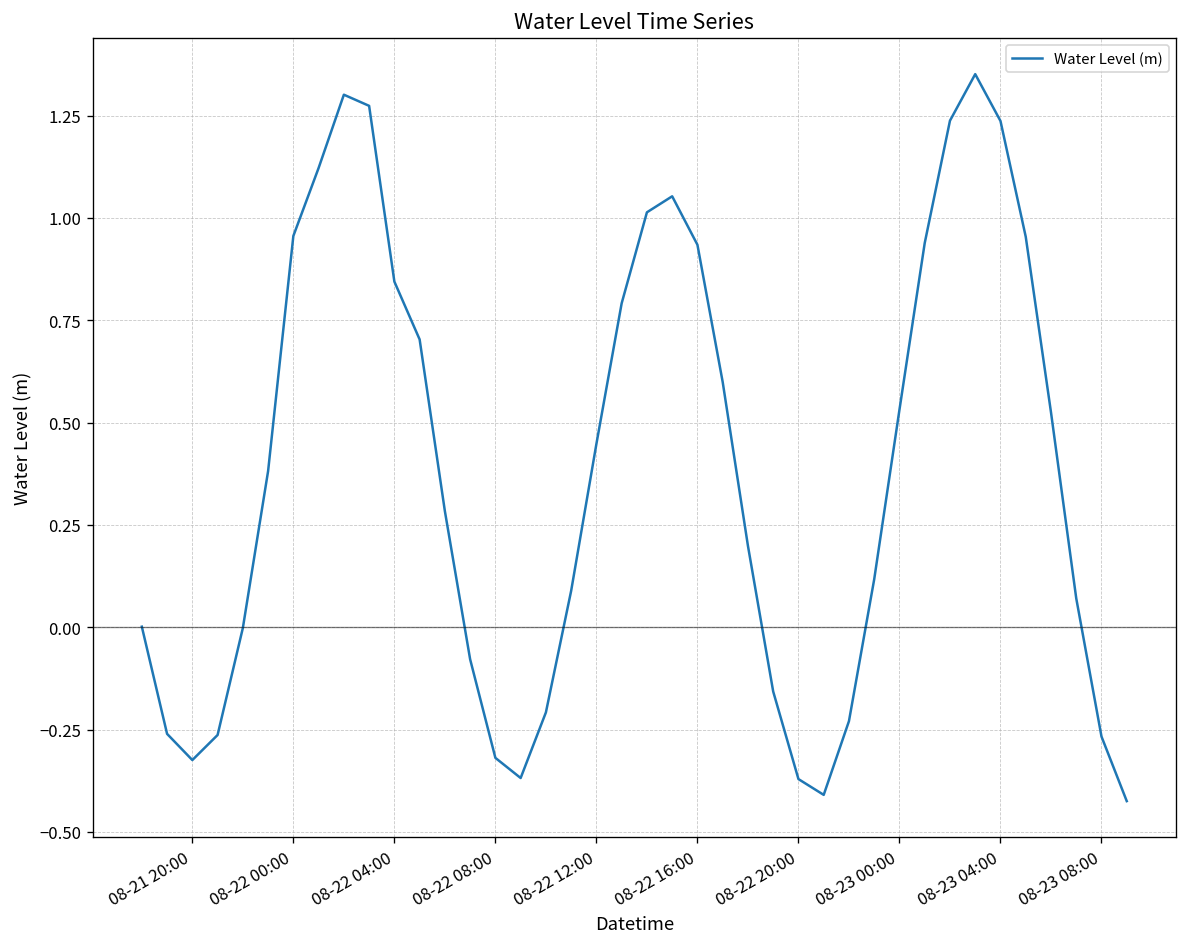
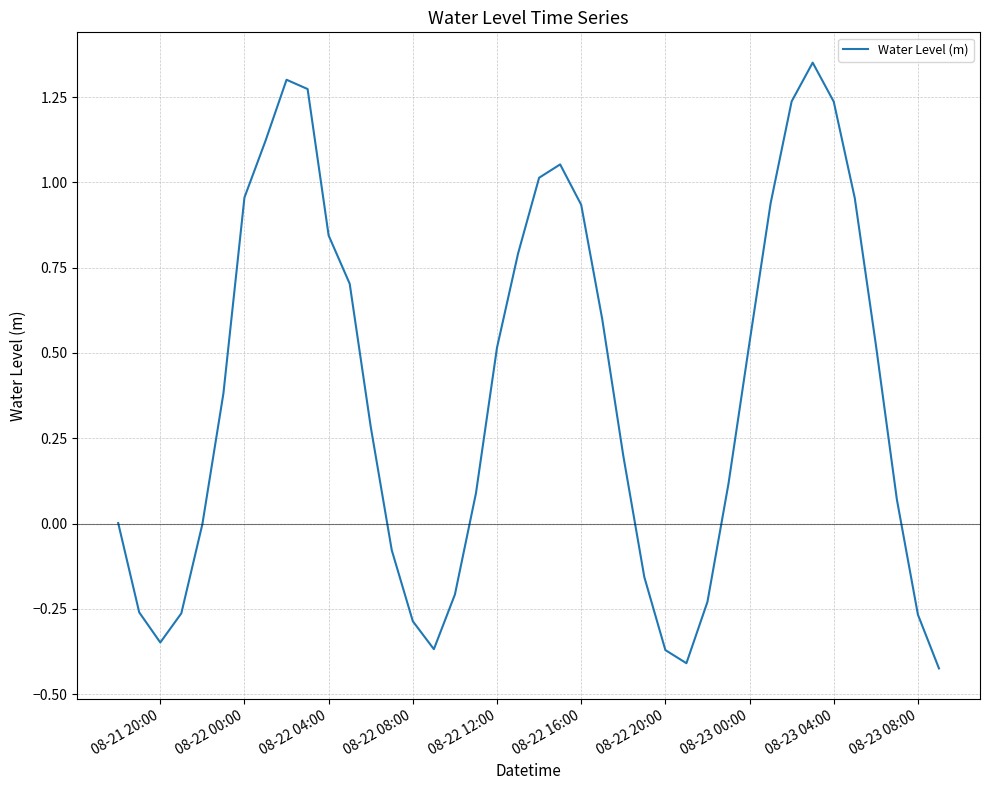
  {
-   "08-21 20:00": -0.32,
+   "08-21 20:00": -0.35,
    "08-22 00:00": 0.96,
    "08-22 04:00": 0.84,
-   "08-22 08:00": -0.32,
-   "08-22 12:00": 0.45,
+   "08-22 08:00": -0.29,
+   "08-22 12:00": 0.52,
    "08-22 16:00": 0.93,
    "08-22 20:00": -0.37,
    "08-23 00:00": 0.53,
    "08-23 04:00": 1.24,
    "08-23 08:00": -0.27
  }
